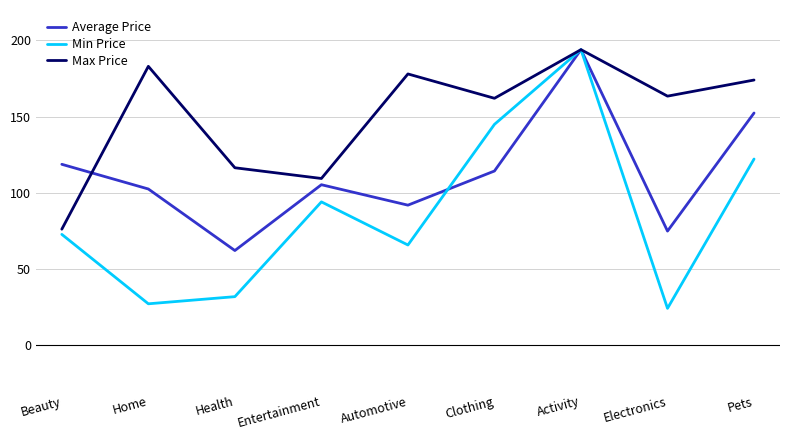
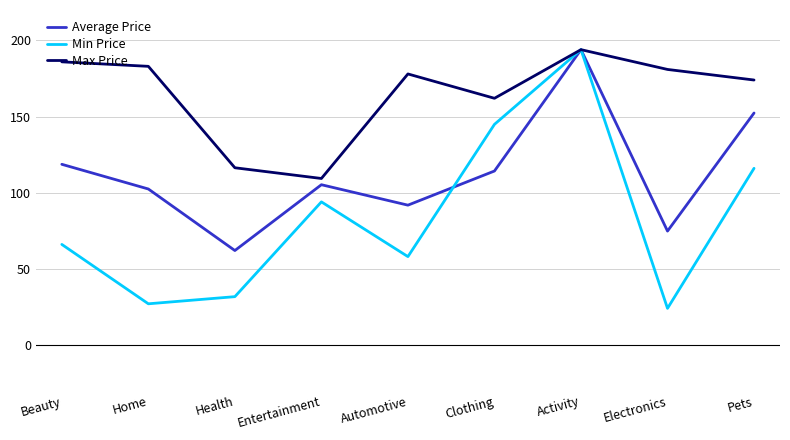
  {
    "Average Price": {
      "Beauty": 119,
      "Home": 102,
      "Health": 62,
      "Entertainment": 105,
      "Automotive": 92,
      "Clothing": 114,
      "Electronics": 75,
      "Pets": 152
    },
    "Min Price": {
-     "Beauty": 73,
+     "Beauty": 66,
      "Home": 27,
      "Health": 32,
      "Entertainment": 94,
-     "Automotive": 66,
+     "Automotive": 58,
      "Clothing": 145,
      "Electronics": 24,
-     "Pets": 122
+     "Pets": 116
    },
    "Max Price": {
-     "Beauty": 76,
+     "Beauty": 186,
      "Home": 183,
      "Health": 116,
      "Entertainment": 109,
      "Automotive": 178,
      "Clothing": 162,
-     "Electronics": 163,
+     "Electronics": 181,
      "Pets": 174
    }
  }
